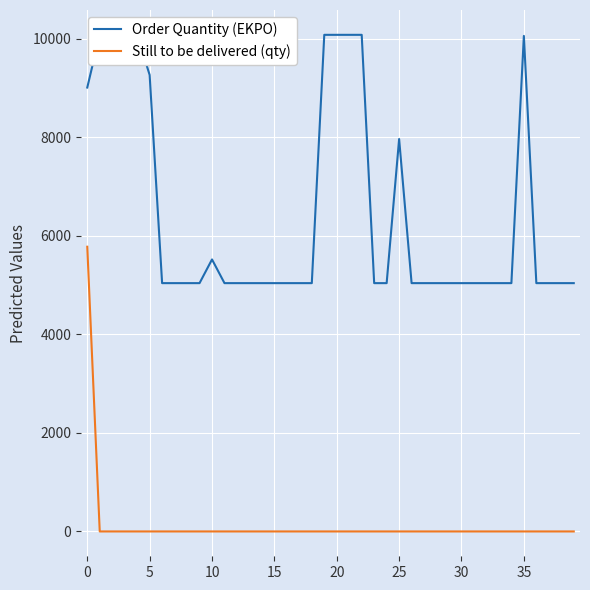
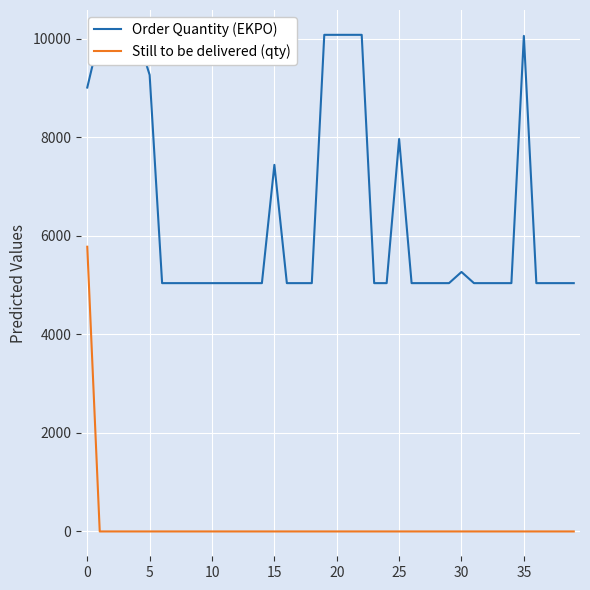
  {
    "Order Quantity (EKPO)": {
      "0": 9000,
      "5": 9300,
-     "10": 5500,
-     "15": 5000,
+     "10": 5000,
+     "15": 7400,
      "20": 10100,
      "25": 8000,
-     "30": 5000,
+     "30": 5300,
      "35": 10100
    },
    "Still to be delivered (qty)": {
      "0": 5800,
      "5": 0,
      "10": 0,
      "15": 0,
      "20": 0,
      "25": 0,
      "30": 0,
      "35": 0
    }
  }
